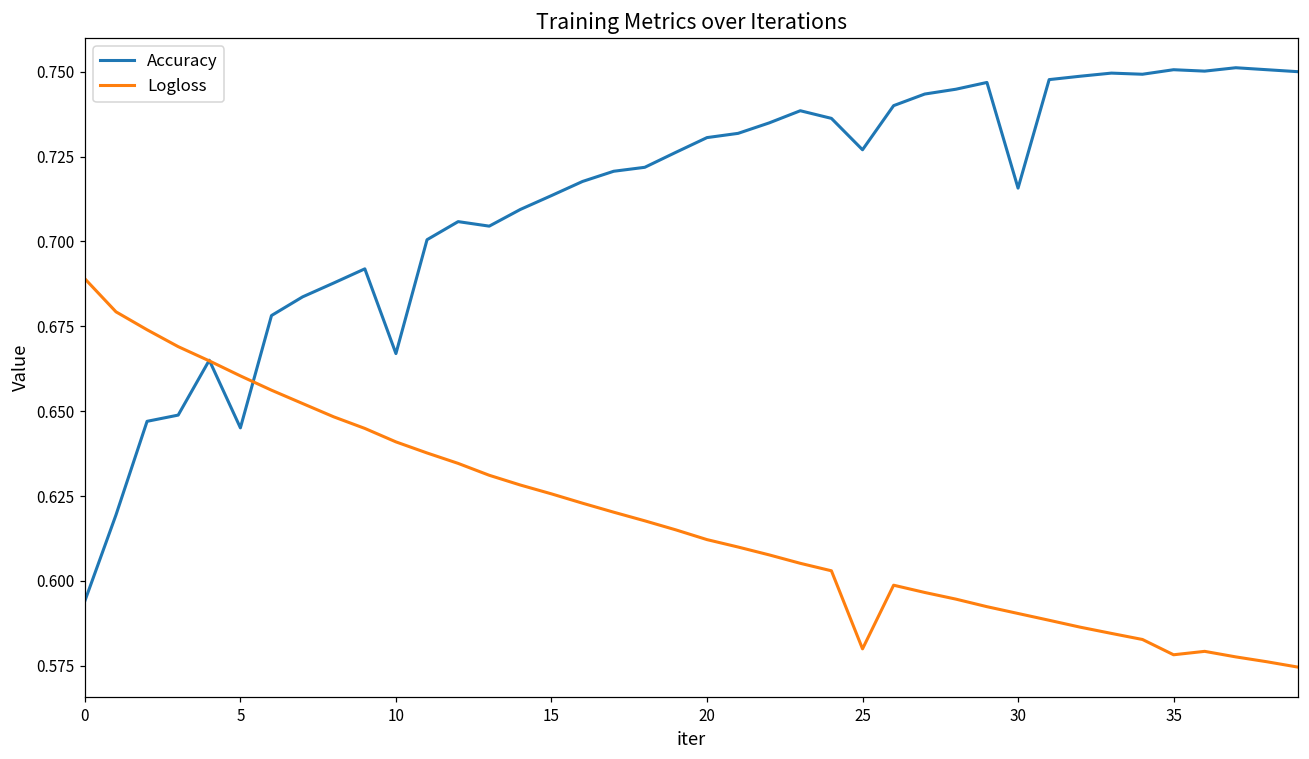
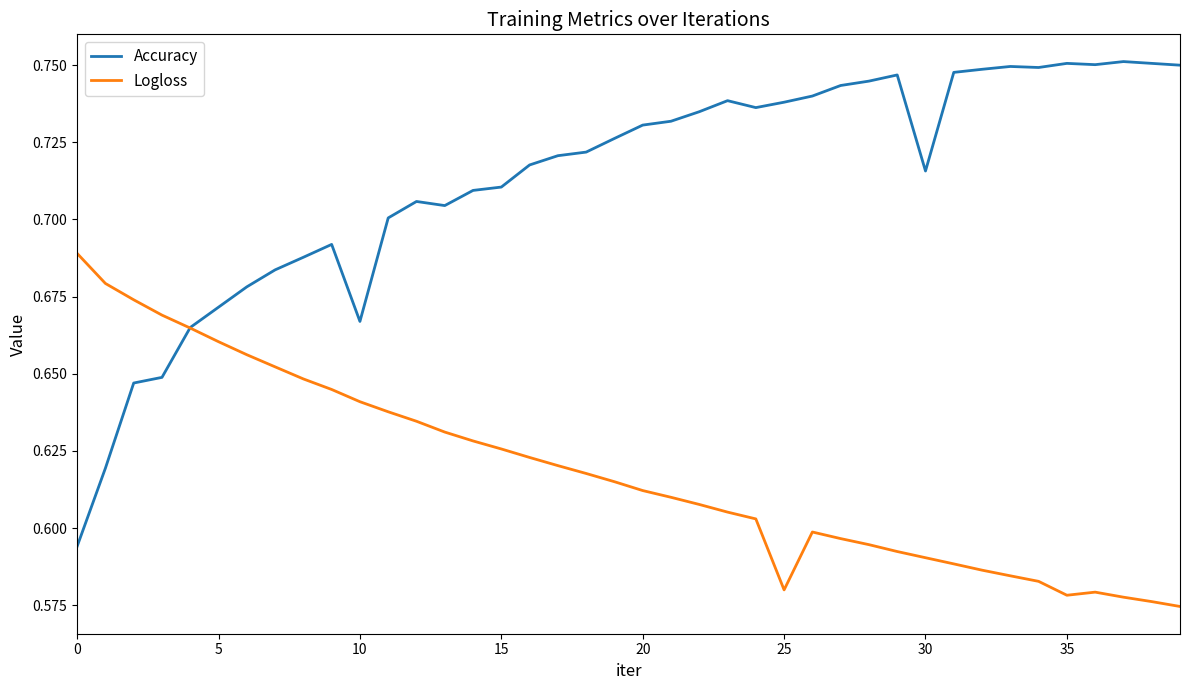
  {
    "Accuracy": {
      "0": 0.594,
-     "5": 0.645,
+     "5": 0.672,
      "10": 0.667,
-     "15": 0.714,
+     "15": 0.711,
      "20": 0.731,
-     "25": 0.727,
+     "25": 0.738,
      "30": 0.716,
      "35": 0.751
    },
    "Logloss": {
      "0": 0.689,
      "5": 0.660,
      "10": 0.641,
      "15": 0.626,
      "20": 0.612,
      "25": 0.580,
      "30": 0.590,
      "35": 0.578
    }
  }
